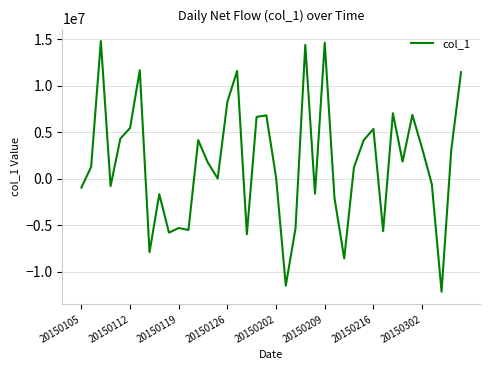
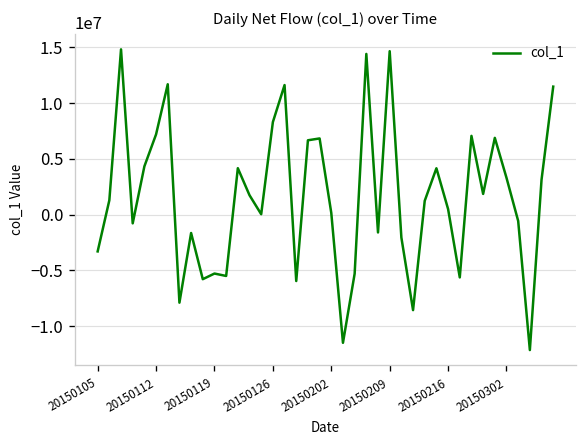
  {
-   "20150105": -1000000,
-   "20150112": 5000000,
+   "20150105": -3000000,
+   "20150112": 7000000,
    "20150119": -5000000,
    "20150126": 8000000,
    "20150202": 0,
    "20150209": 15000000,
-   "20150216": 5000000,
+   "20150216": 1000000,
    "20150302": 3000000
  }
